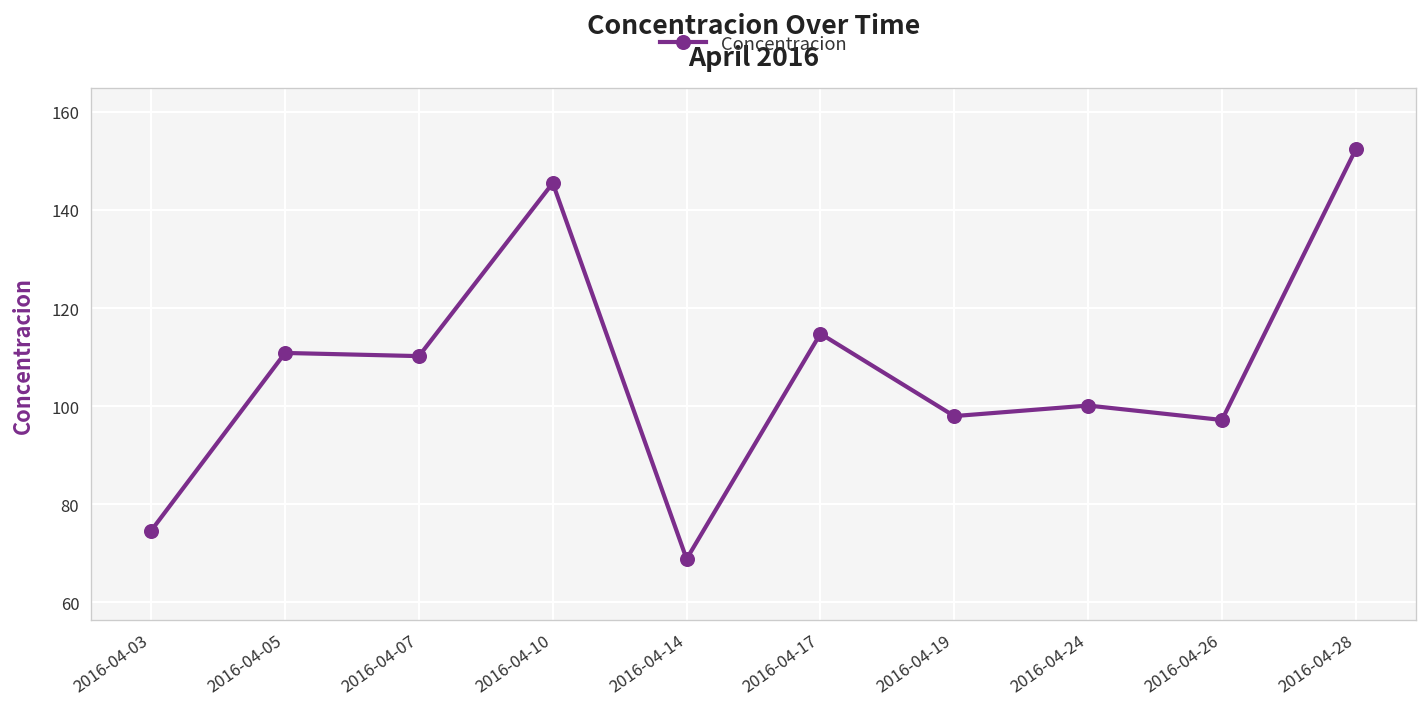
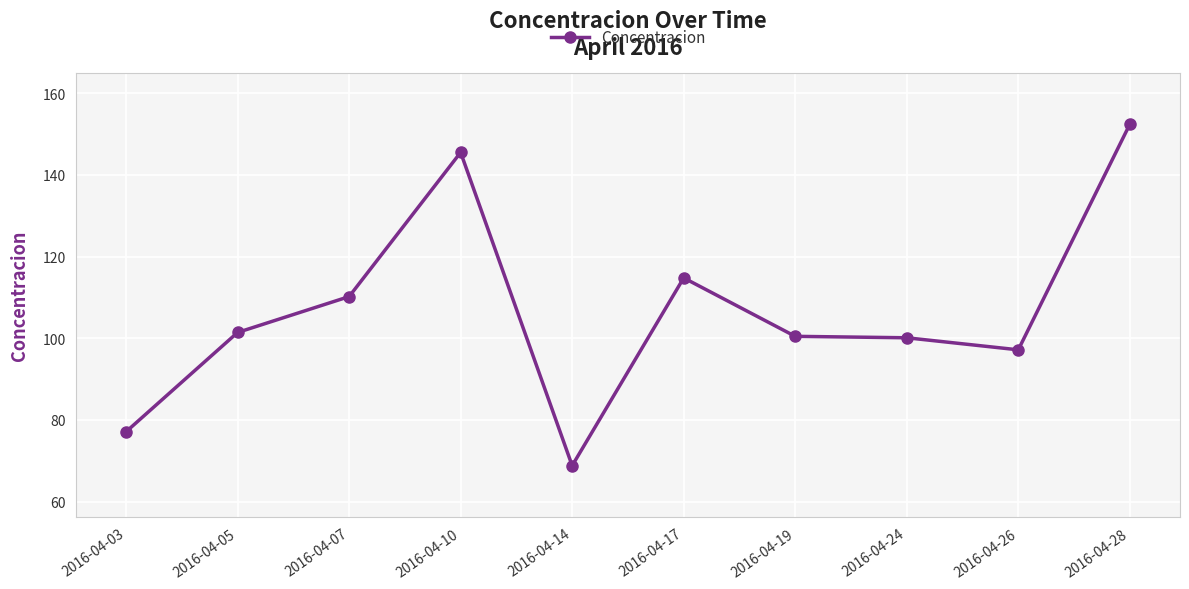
  {
-   "2016-04-03": 75,
-   "2016-04-05": 111,
+   "2016-04-03": 77,
+   "2016-04-05": 101,
    "2016-04-07": 110,
    "2016-04-10": 145,
    "2016-04-14": 69,
    "2016-04-17": 115,
-   "2016-04-19": 98,
+   "2016-04-19": 100,
    "2016-04-24": 100,
    "2016-04-26": 97,
    "2016-04-28": 152
  }
